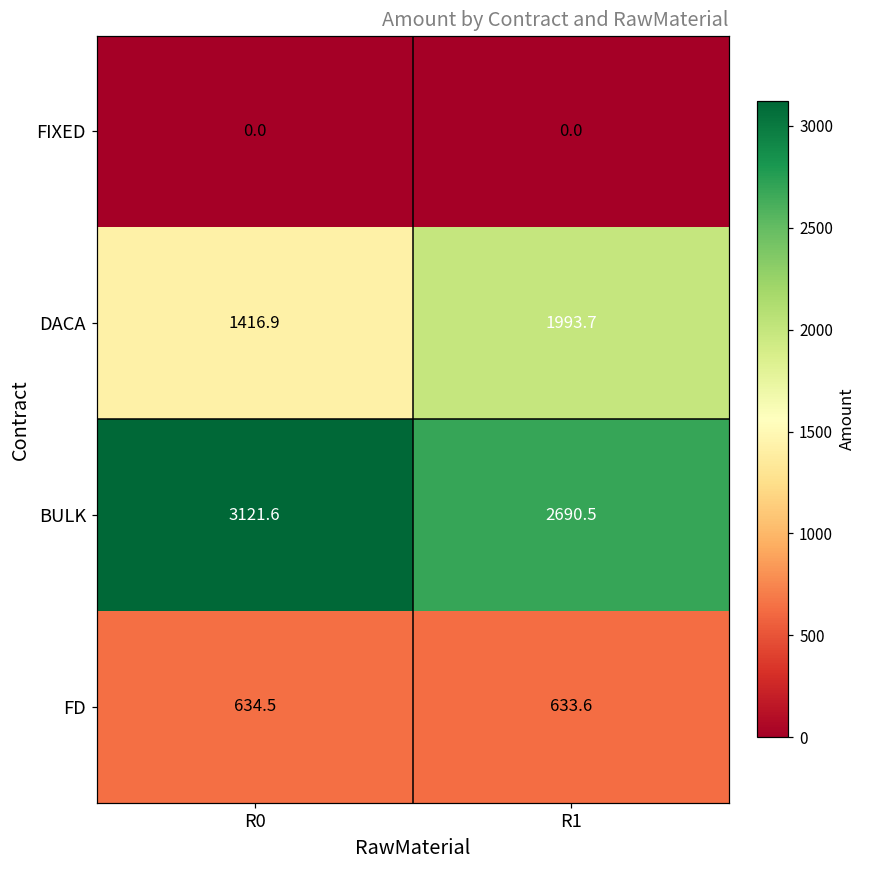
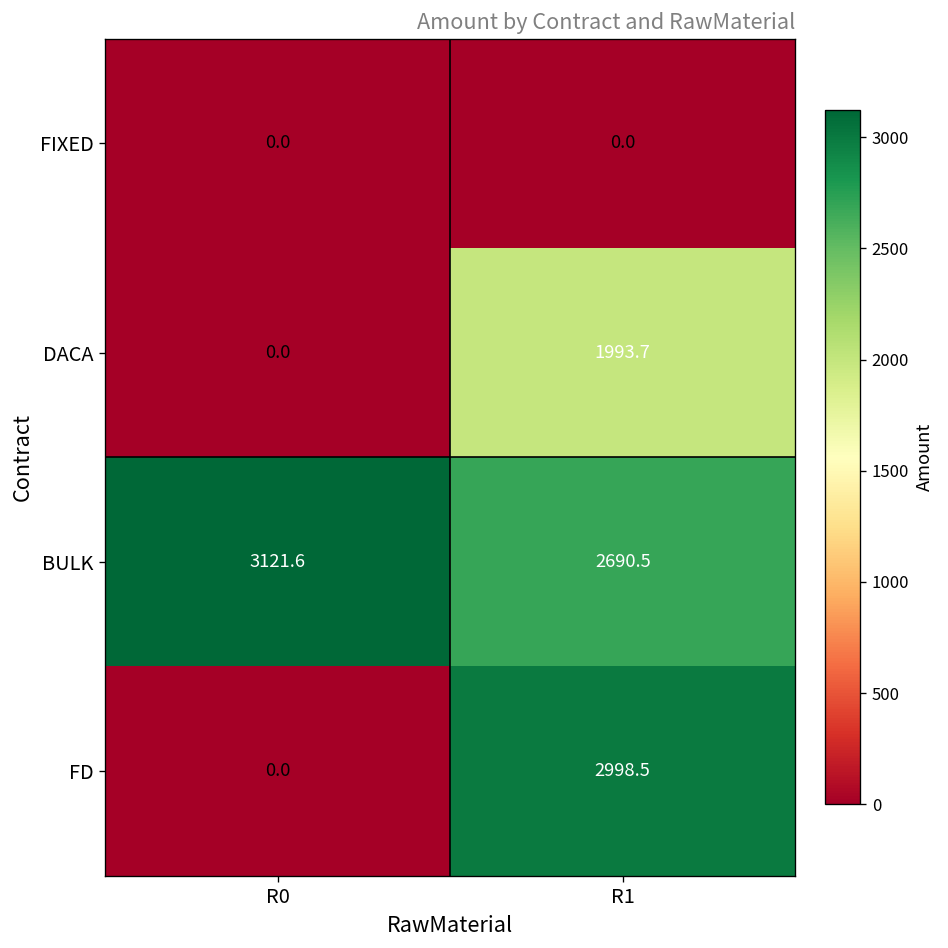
  {
    "FIXED": {
      "R0": 0.0,
      "R1": 0.0
    },
    "DACA": {
-     "R0": 1416.9,
+     "R0": 0.0,
      "R1": 1993.7
    },
    "BULK": {
      "R0": 3121.6,
      "R1": 2690.5
    },
    "FD": {
-     "R0": 634.5,
-     "R1": 633.6
+     "R0": 0.0,
+     "R1": 2998.5
    }
  }
